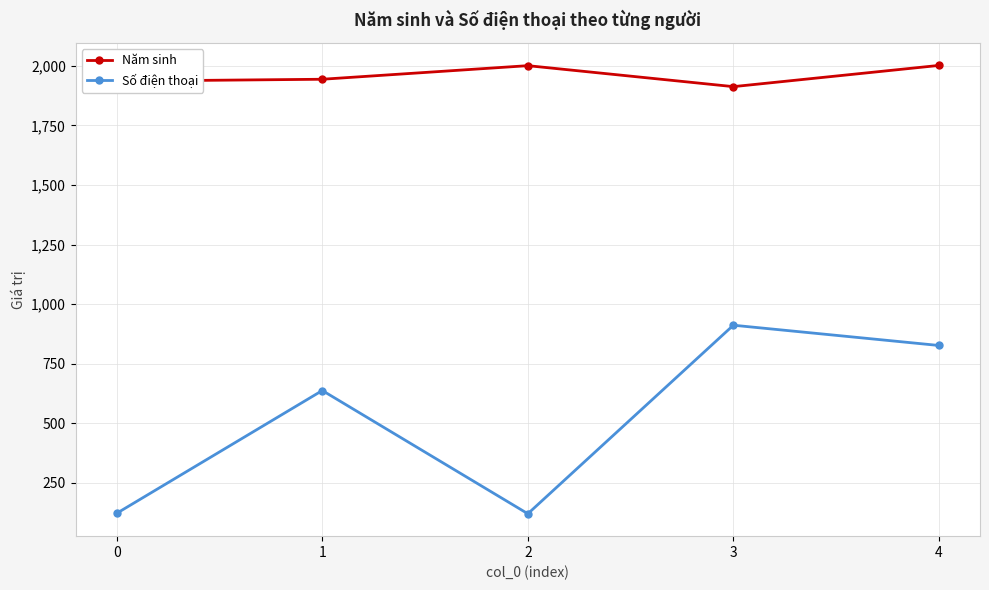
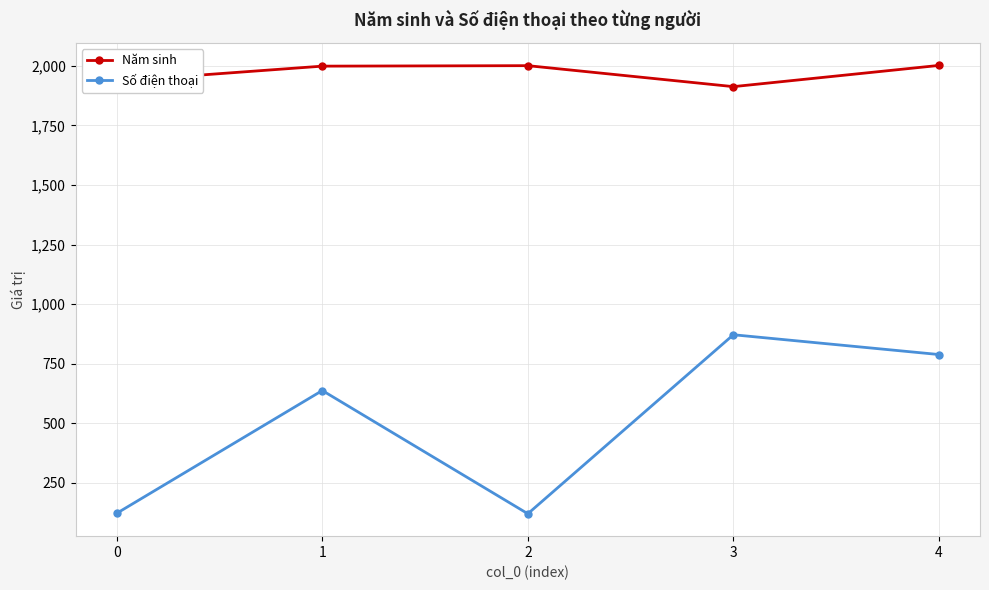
  {
    "Năm sinh": {
-     "1": "1,940",
+     "1": "2,000",
      "2": "2,000",
      "3": "1,910",
      "4": "2,000"
    },
    "Số điện thoại": {
      "0": "120",
      "1": "640",
      "2": "120",
-     "3": "910",
-     "4": "830"
+     "3": "870",
+     "4": "790"
    }
  }
